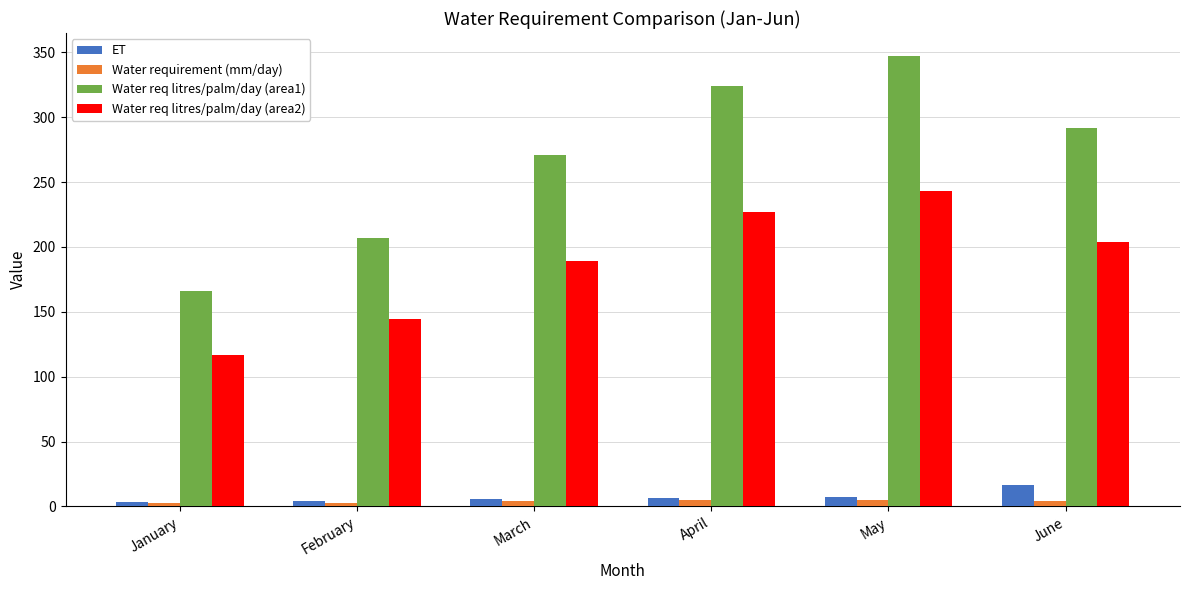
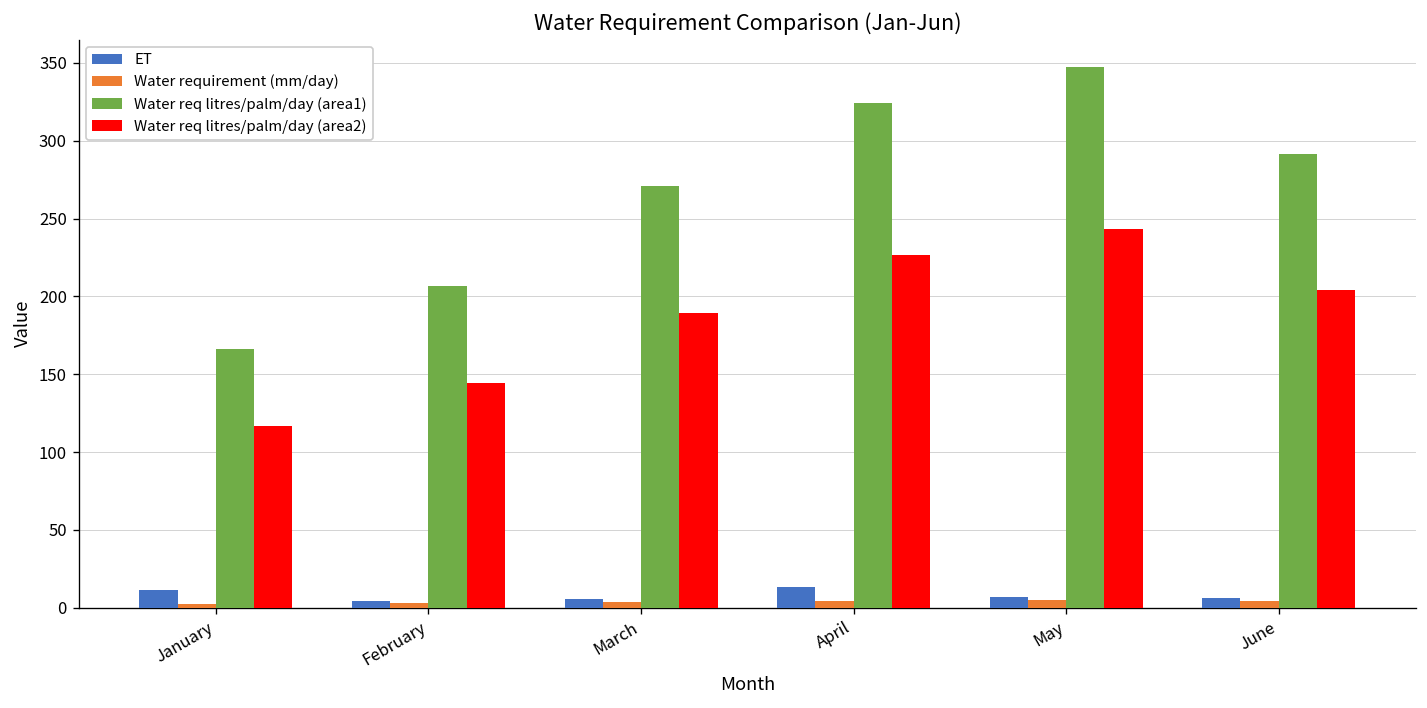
  {
    "ET": {
-     "January": 3,
+     "January": 11,
      "February": 4,
      "March": 6,
-     "April": 7,
+     "April": 14,
      "May": 7,
-     "June": 17
+     "June": 6
    },
    "Water requirement (mm/day)": {
      "January": 2,
      "February": 3,
      "March": 4,
      "April": 5,
      "May": 5,
      "June": 4
    },
    "Water req litres/palm/day (area1)": {
      "January": 166,
      "February": 207,
      "March": 271,
      "April": 324,
      "May": 348,
      "June": 292
    },
    "Water req litres/palm/day (area2)": {
      "January": 117,
      "February": 145,
      "March": 189,
      "April": 227,
      "May": 243,
      "June": 204
    }
  }
